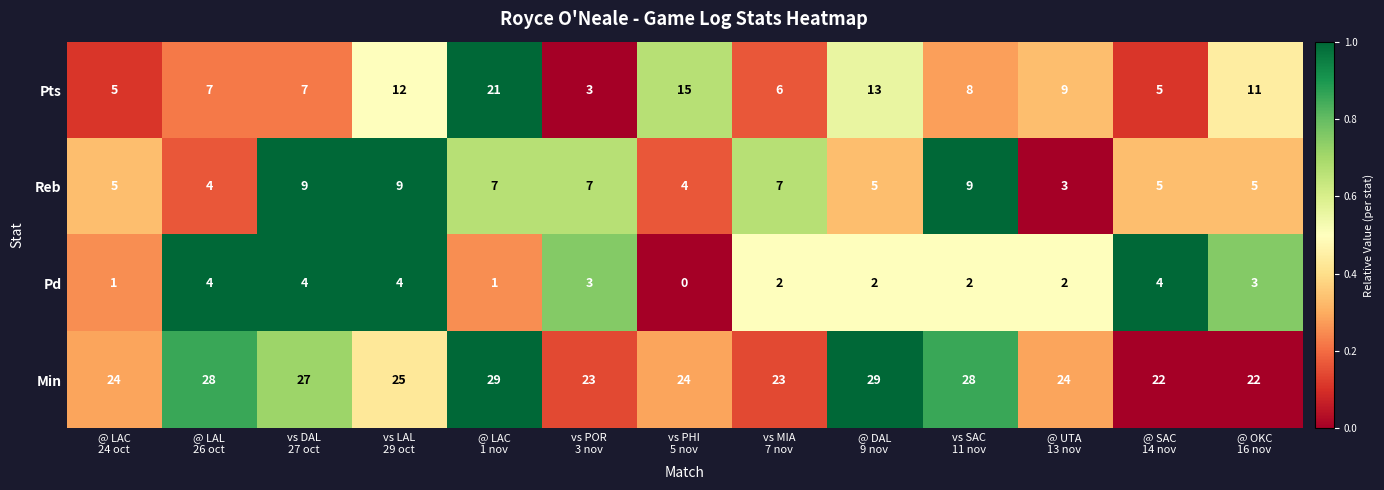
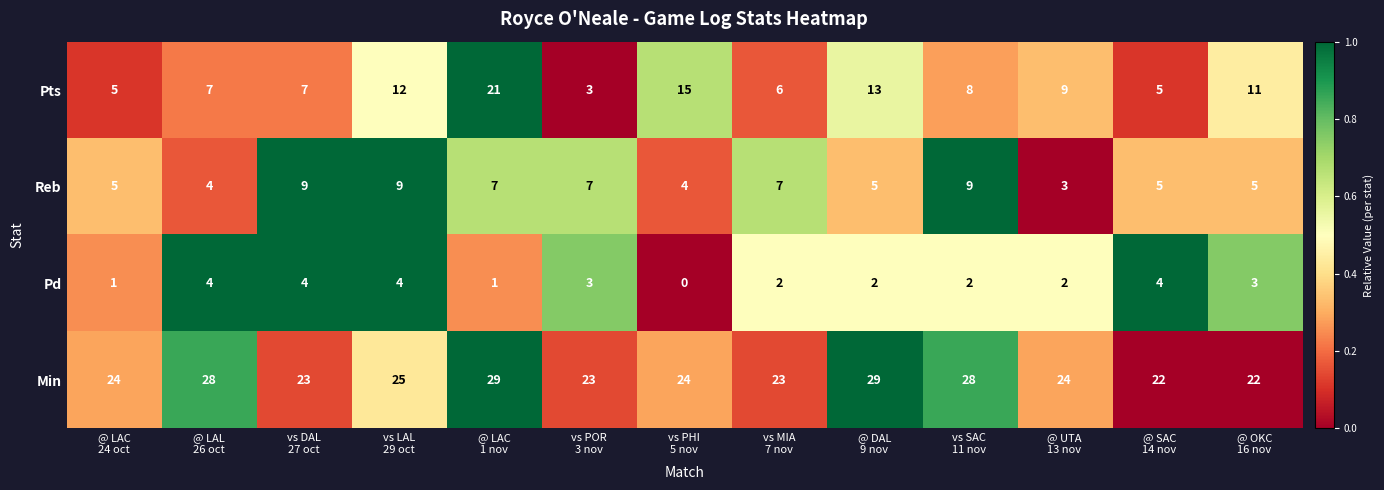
  {
    "Pts": {
      "@ LAC 24 oct": 5,
      "@ LAL 26 oct": 7,
      "vs DAL 27 oct": 7,
      "vs LAL 29 oct": 12,
      "@ LAC 1 nov": 21,
      "vs POR 3 nov": 3,
      "vs PHI 5 nov": 15,
      "vs MIA 7 nov": 6,
      "@ DAL 9 nov": 13,
      "vs SAC 11 nov": 8,
      "@ UTA 13 nov": 9,
      "@ SAC 14 nov": 5,
      "@ OKC 16 nov": 11
    },
    "Reb": {
      "@ LAC 24 oct": 5,
      "@ LAL 26 oct": 4,
      "vs DAL 27 oct": 9,
      "vs LAL 29 oct": 9,
      "@ LAC 1 nov": 7,
      "vs POR 3 nov": 7,
      "vs PHI 5 nov": 4,
      "vs MIA 7 nov": 7,
      "@ DAL 9 nov": 5,
      "vs SAC 11 nov": 9,
      "@ UTA 13 nov": 3,
      "@ SAC 14 nov": 5,
      "@ OKC 16 nov": 5
    },
    "Pd": {
      "@ LAC 24 oct": 1,
      "@ LAL 26 oct": 4,
      "vs DAL 27 oct": 4,
      "vs LAL 29 oct": 4,
      "@ LAC 1 nov": 1,
      "vs POR 3 nov": 3,
      "vs PHI 5 nov": 0,
      "vs MIA 7 nov": 2,
      "@ DAL 9 nov": 2,
      "vs SAC 11 nov": 2,
      "@ UTA 13 nov": 2,
      "@ SAC 14 nov": 4,
      "@ OKC 16 nov": 3
    },
    "Min": {
      "@ LAC 24 oct": 24,
      "@ LAL 26 oct": 28,
-     "vs DAL 27 oct": 27,
+     "vs DAL 27 oct": 23,
      "vs LAL 29 oct": 25,
      "@ LAC 1 nov": 29,
      "vs POR 3 nov": 23,
      "vs PHI 5 nov": 24,
      "vs MIA 7 nov": 23,
      "@ DAL 9 nov": 29,
      "vs SAC 11 nov": 28,
      "@ UTA 13 nov": 24,
      "@ SAC 14 nov": 22,
      "@ OKC 16 nov": 22
    }
  }
